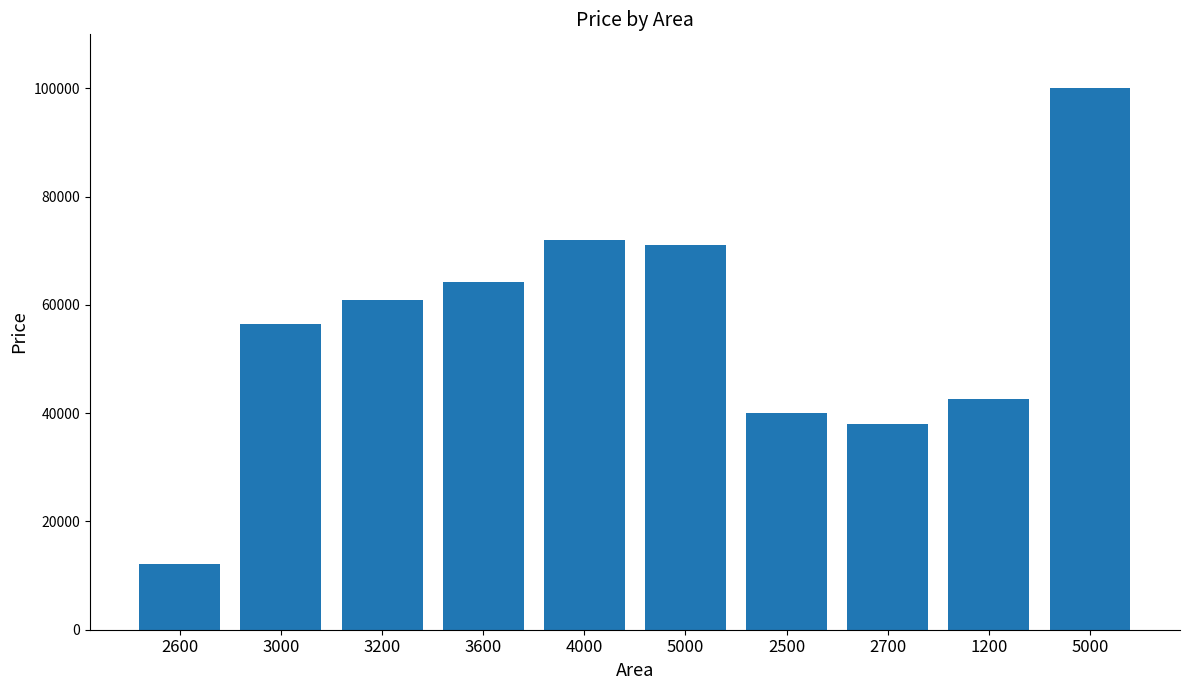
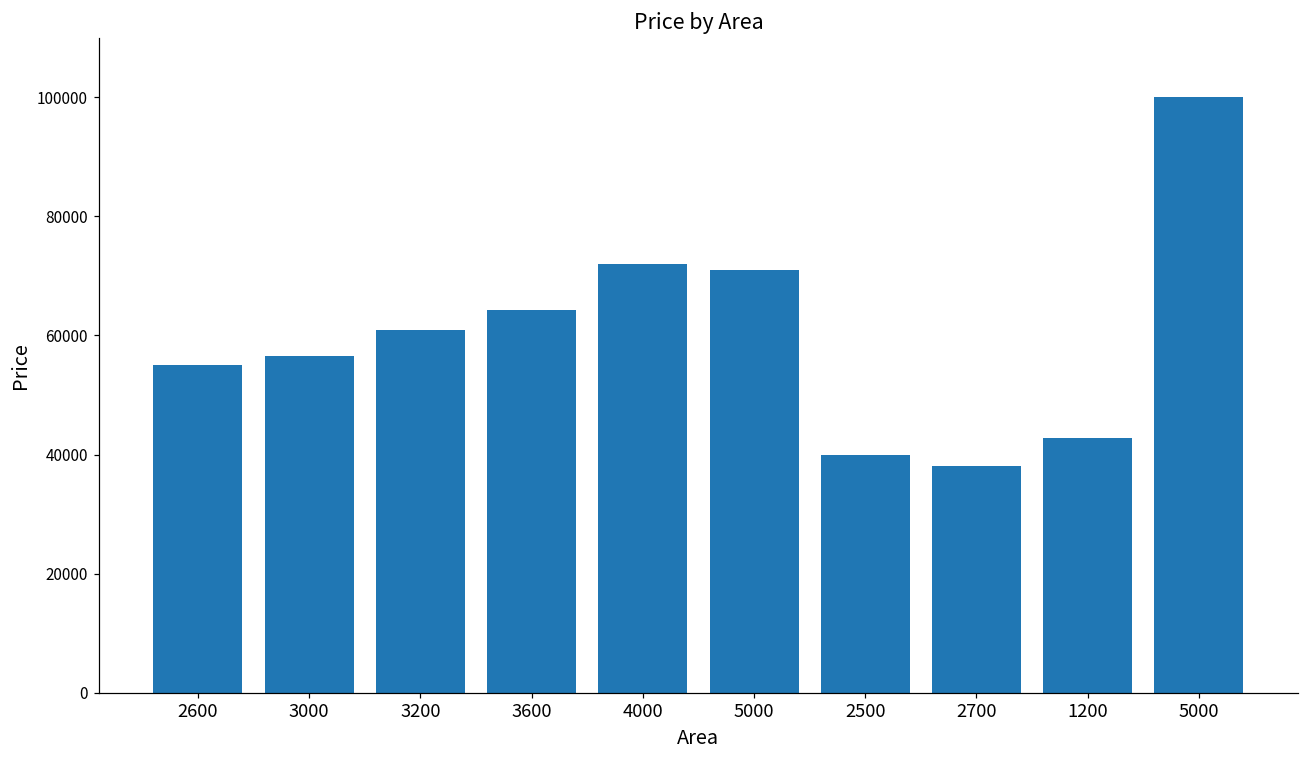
  {
-   "2600": 12000,
+   "2600": 55000,
    "3000": 57000,
    "3200": 61000,
    "3600": 64000,
    "4000": 72000,
    "2500": 40000,
    "2700": 38000,
    "1200": 43000
  }
